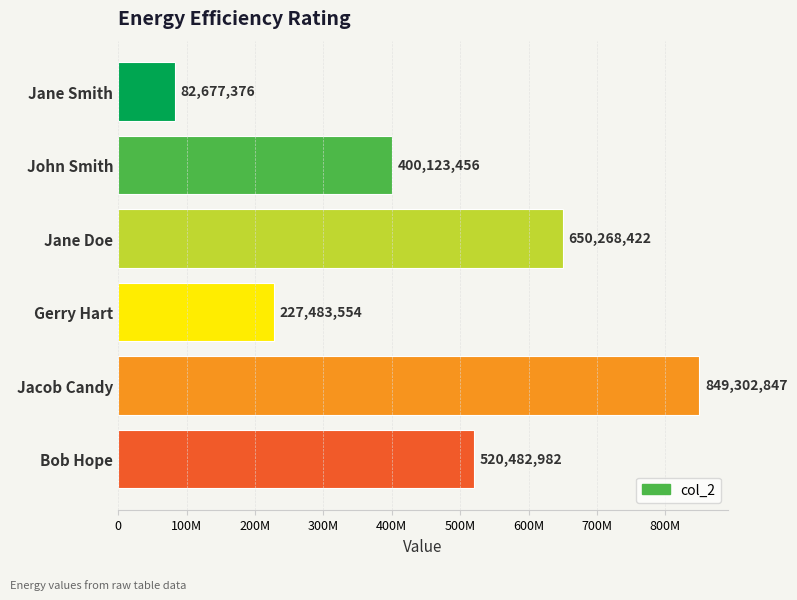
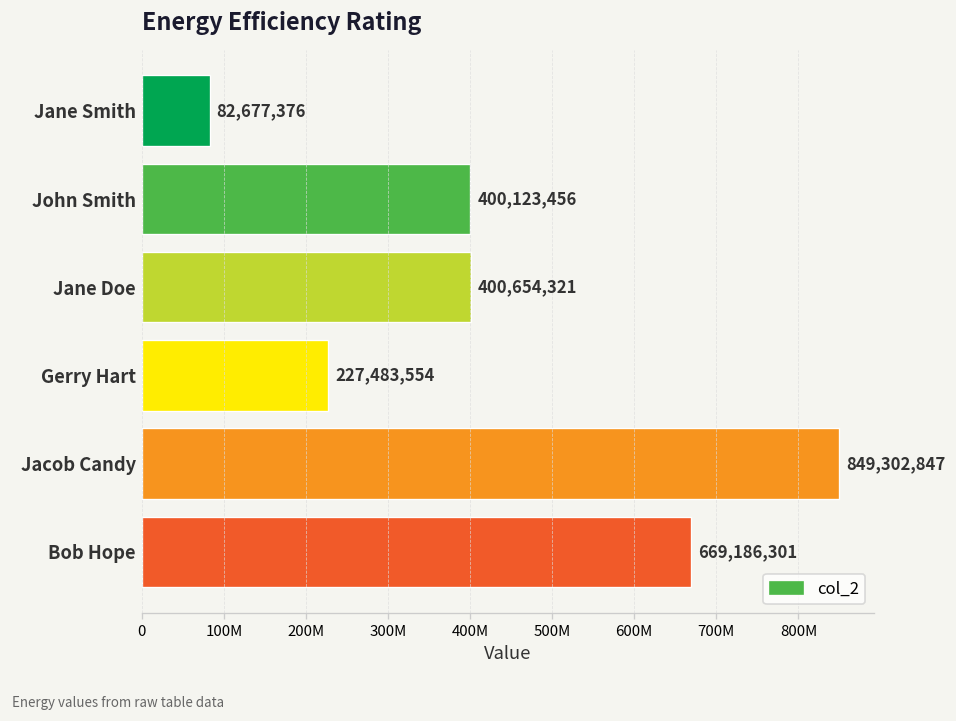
  {
    "Jane Smith": "82,677,376",
    "John Smith": "400,123,456",
-   "Jane Doe": "650,268,422",
+   "Jane Doe": "400,654,321",
    "Gerry Hart": "227,483,554",
    "Jacob Candy": "849,302,847",
-   "Bob Hope": "520,482,982"
+   "Bob Hope": "669,186,301"
  }
